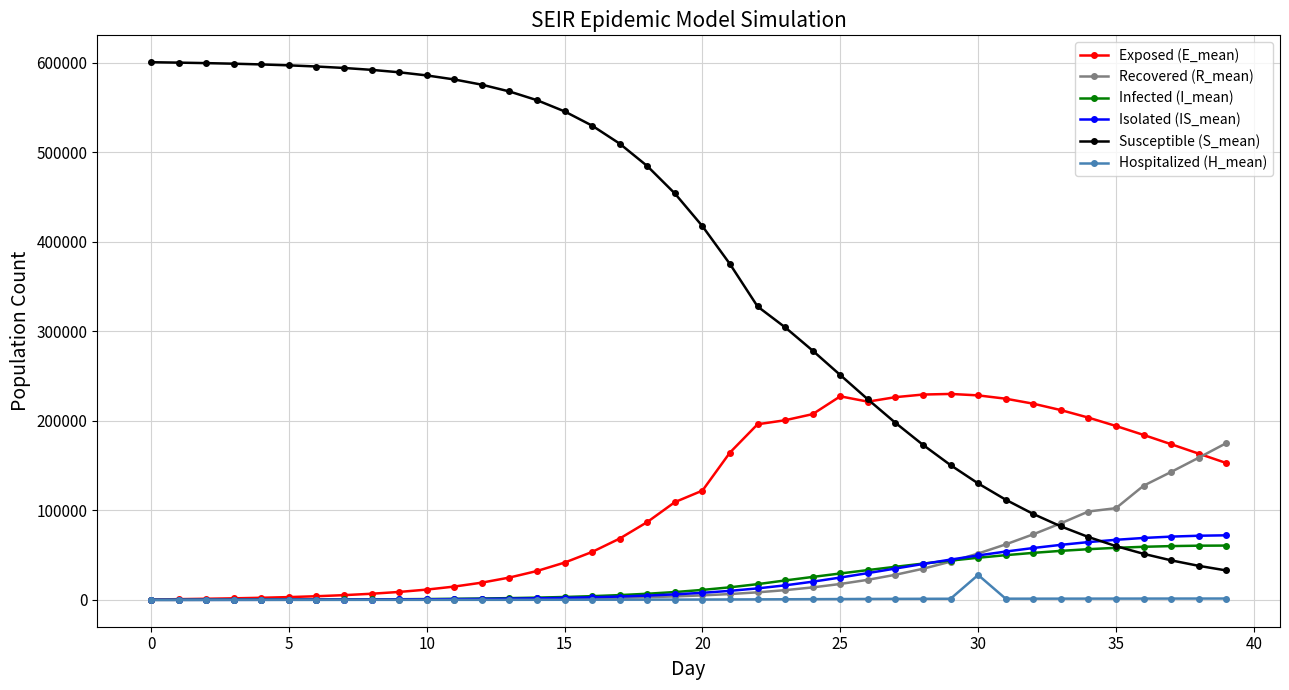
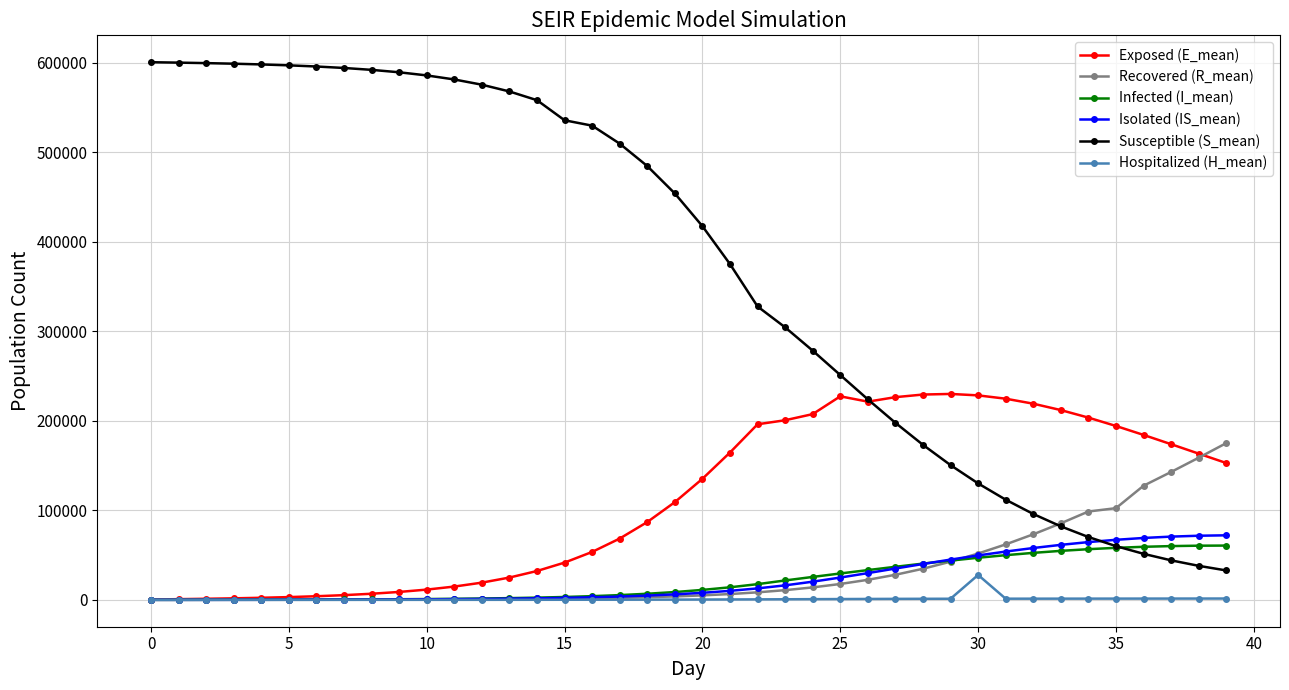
  {
    "Exposed (E_mean)": {
      "10": 10000,
      "15": 40000,
-     "20": 120000,
+     "20": 140000,
      "25": 230000,
      "30": 230000,
      "35": 190000
    },
    "Recovered (R_mean)": {
      "20": 0,
      "25": 20000,
      "35": 100000
    },
    "Infected (I_mean)": {
      "20": 10000,
      "25": 30000
    },
    "Isolated (IS_mean)": {
      "20": 10000,
      "25": 20000,
      "35": 70000
    },
    "Susceptible (S_mean)": {
      "0": 600000,
      "5": 600000,
      "10": 590000,
-     "15": 550000,
+     "15": 540000,
      "20": 420000,
      "25": 250000,
      "30": 130000
    },
    "Hospitalized (H_mean)": {
      "20": 0,
      "25": 0,
      "30": 30000,
      "35": 0
    }
  }
